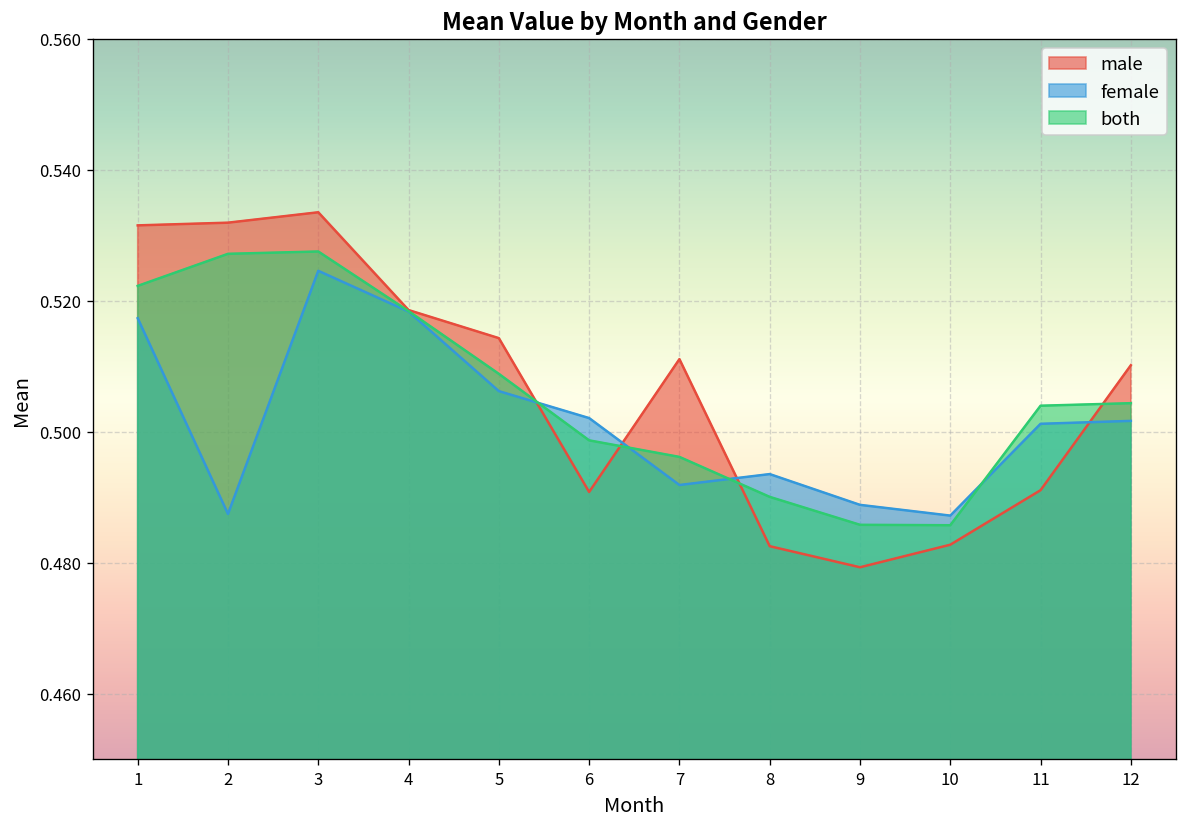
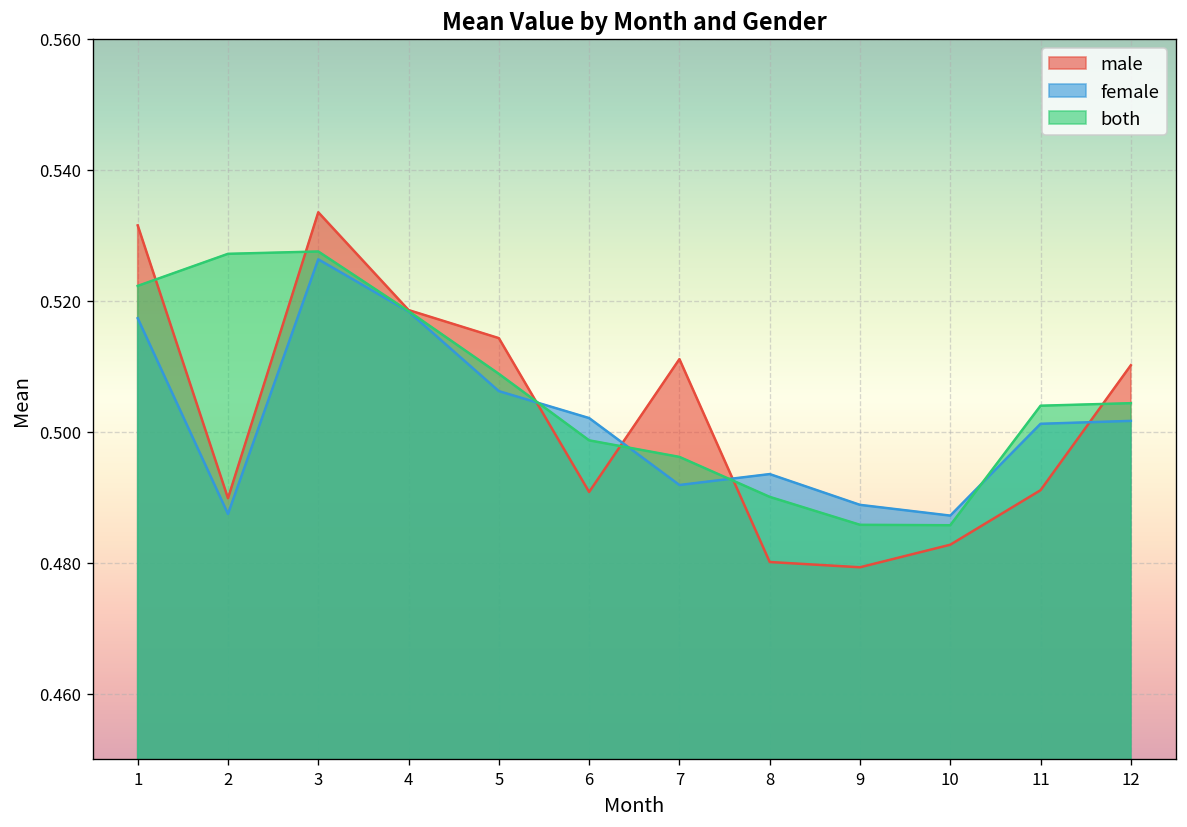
  {
    "male": {
      "1": 0.532,
-     "2": 0.532,
+     "2": 0.490,
      "3": 0.534,
      "5": 0.514,
      "6": 0.491,
      "7": 0.511,
-     "8": 0.483,
+     "8": 0.480,
      "9": 0.479,
      "10": 0.483,
      "11": 0.491,
      "12": 0.510
    },
    "female": {
      "1": 0.517,
      "2": 0.487,
-     "3": 0.525,
+     "3": 0.526,
      "5": 0.506,
      "6": 0.502,
      "7": 0.492,
      "8": 0.494,
      "9": 0.489,
      "10": 0.487,
      "11": 0.501,
      "12": 0.502
    },
    "both": {
      "1": 0.522,
      "2": 0.527,
      "3": 0.528,
      "5": 0.509,
      "6": 0.499,
      "7": 0.496,
      "8": 0.490,
      "9": 0.486,
      "10": 0.486,
      "11": 0.504,
      "12": 0.504
    }
  }
